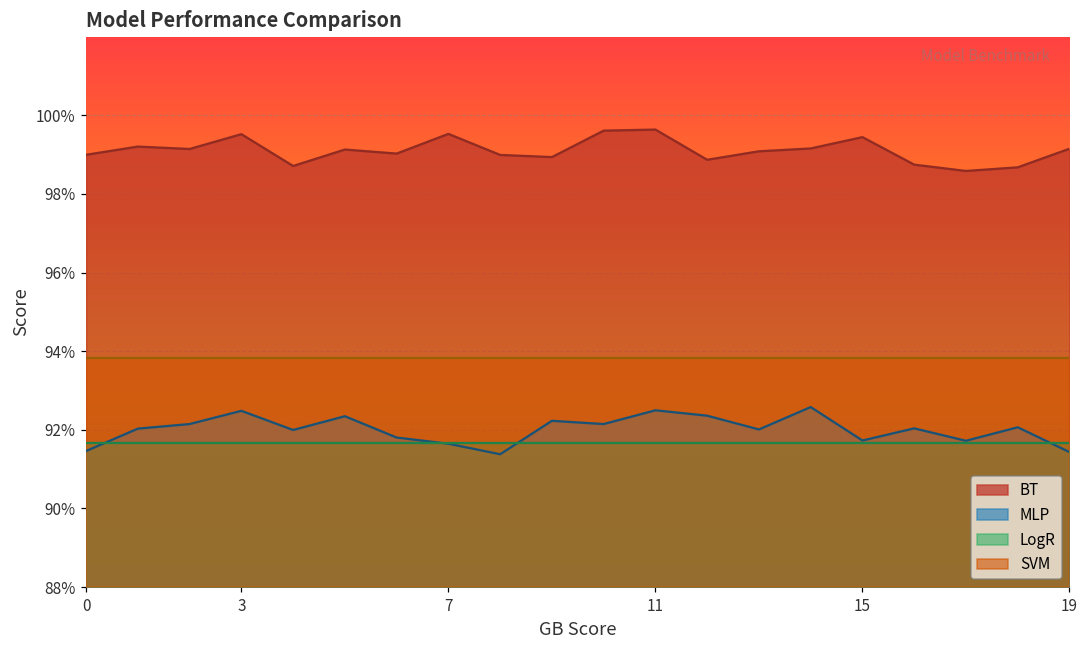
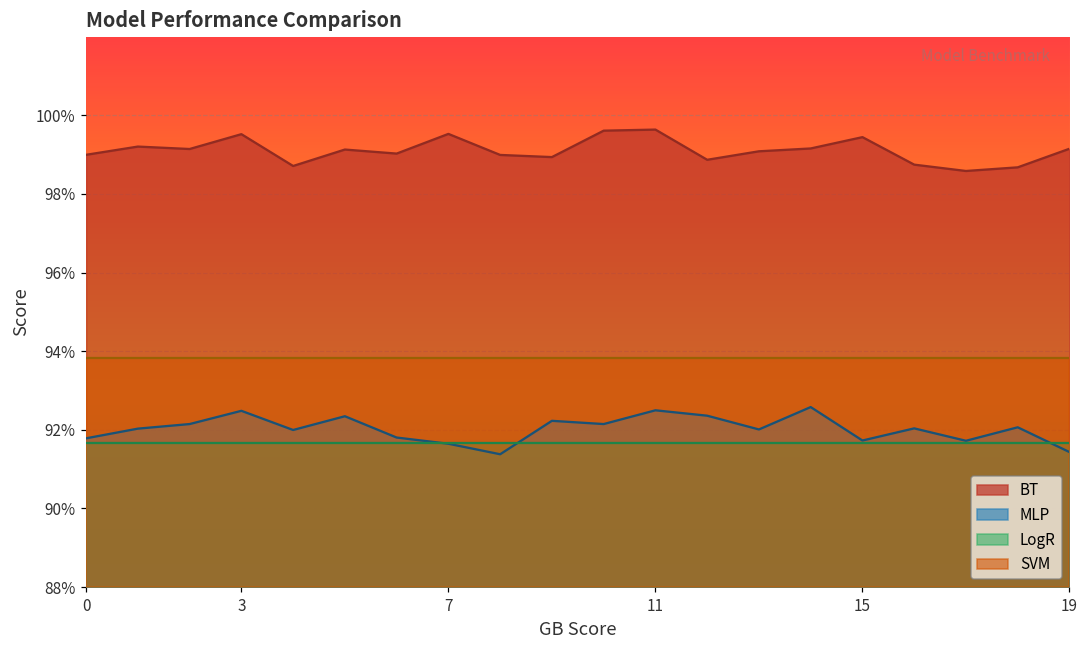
  {
    "MLP": {
-     "0": "91.5%",
+     "0": "91.8%",
      "3": "92.5%",
      "11": "92.5%",
      "19": "91.4%"
    },
    "LogR": {
      "0": "91.7%",
      "3": "91.7%",
      "11": "91.7%",
      "19": "91.7%"
    }
  }
